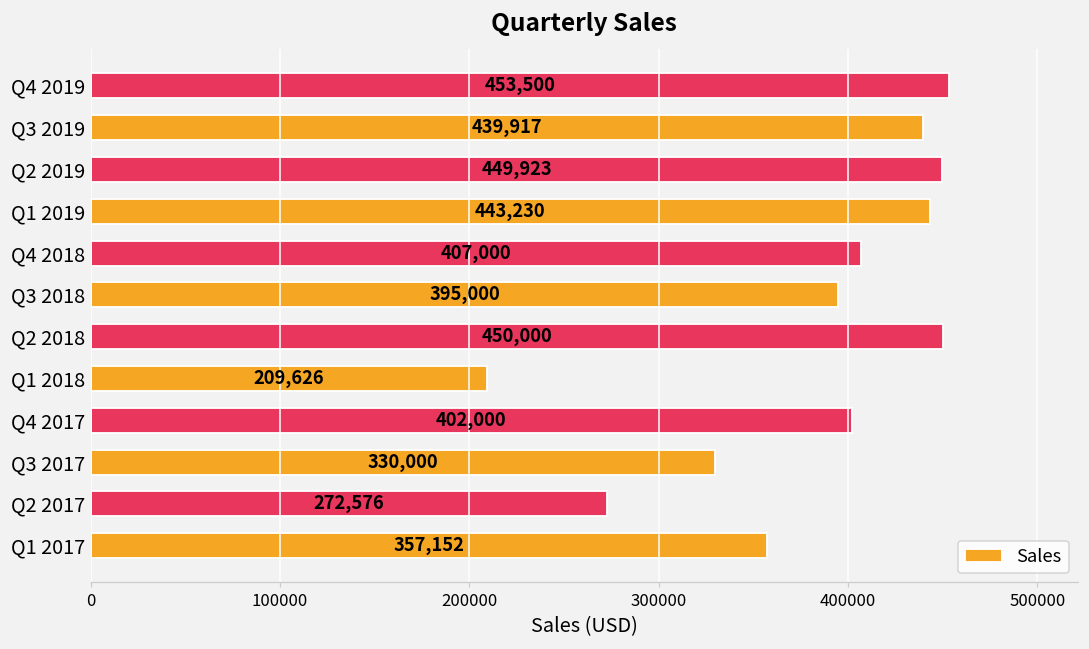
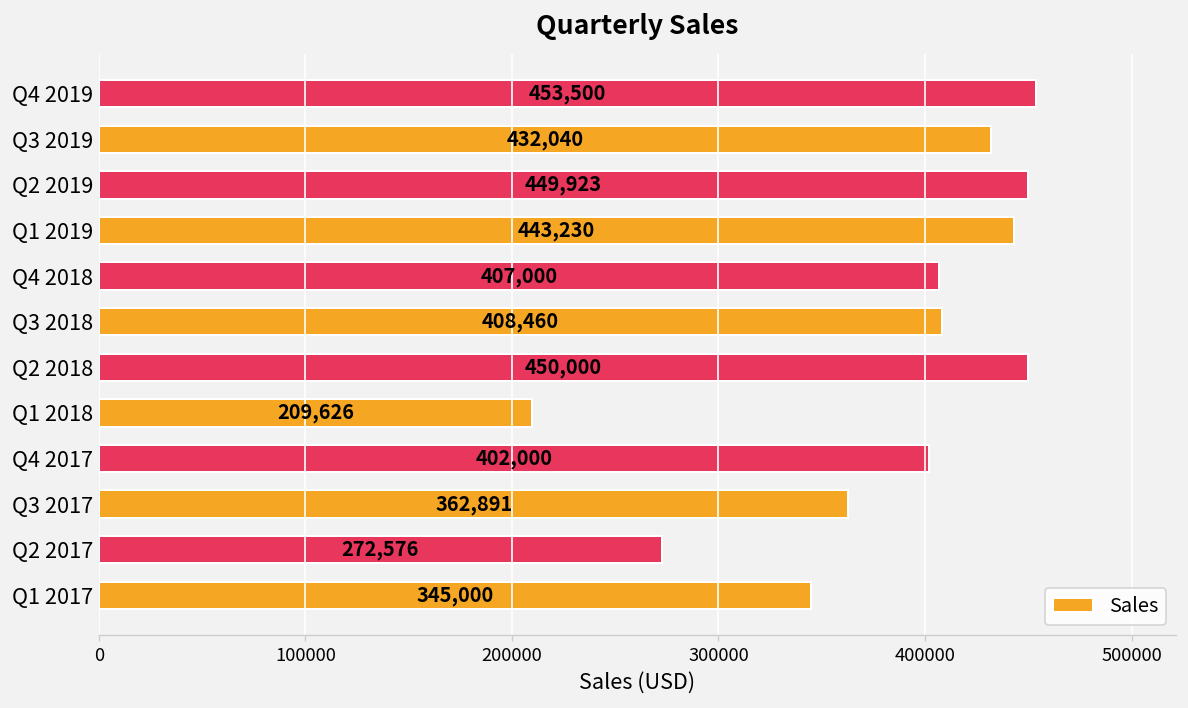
  {
    "Q4 2019": "453,500",
-   "Q3 2019": "439,917",
+   "Q3 2019": "432,040",
    "Q2 2019": "449,923",
    "Q1 2019": "443,230",
    "Q4 2018": "407,000",
-   "Q3 2018": "395,000",
+   "Q3 2018": "408,460",
    "Q2 2018": "450,000",
    "Q1 2018": "209,626",
    "Q4 2017": "402,000",
-   "Q3 2017": "330,000",
+   "Q3 2017": "362,891",
    "Q2 2017": "272,576",
-   "Q1 2017": "357,152"
+   "Q1 2017": "345,000"
  }
